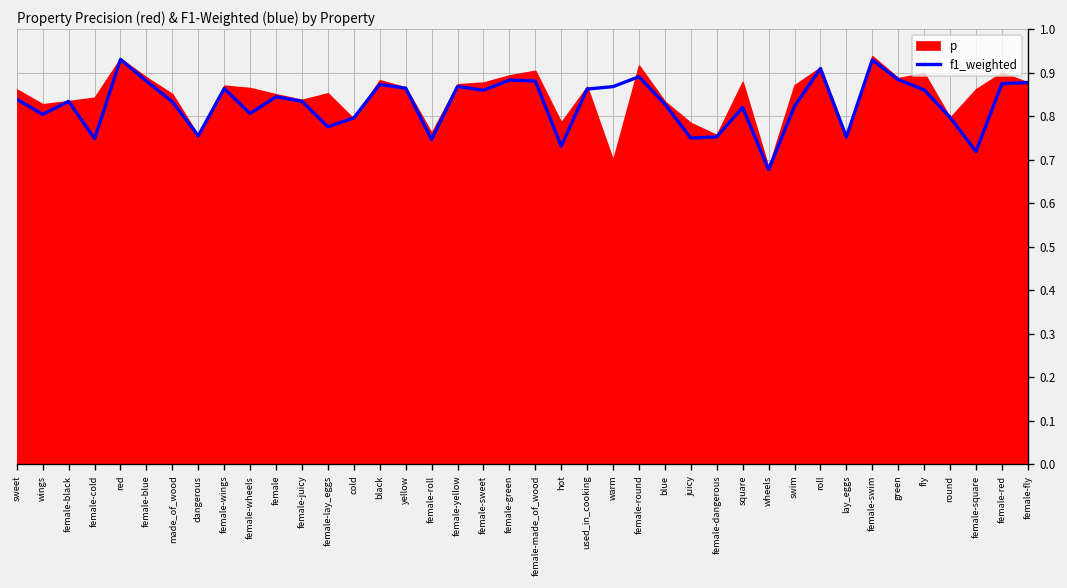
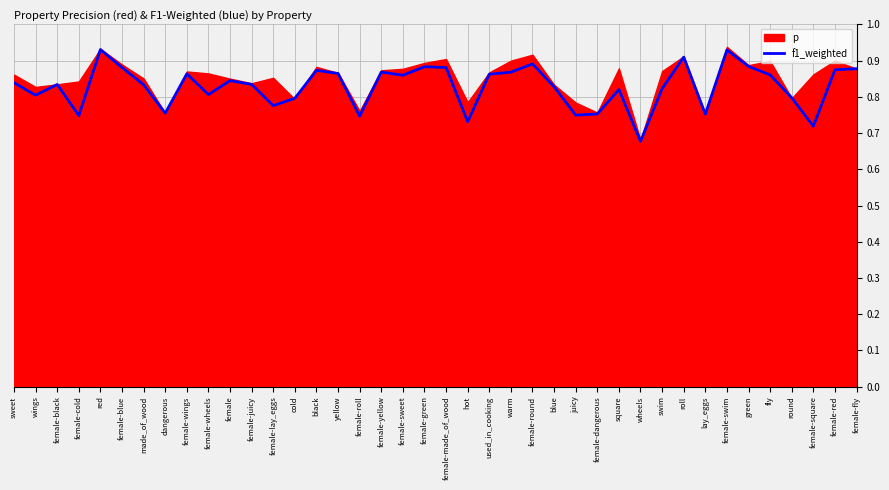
  {
    "f1_weighted": {
      "sweet": 0.84,
      "wings": 0.80,
      "female-cold": 0.75,
      "female-blue": 0.88,
      "made_of_wood": 0.83,
      "female-wheels": 0.81,
      "female-lay_eggs": 0.78,
      "black": 0.87,
      "female-roll": 0.75,
      "female-sweet": 0.86,
      "female-green": 0.88,
      "female-made_of_wood": 0.88,
      "hot": 0.73,
      "warm": 0.87,
      "female-round": 0.89,
      "juicy": 0.75,
      "square": 0.82,
      "swim": 0.82,
      "female-swim": 0.93,
      "fly": 0.86,
      "female-square": 0.72,
      "female-red": 0.87
    },
    "p": {
      "sweet": 0.86,
      "wings": 0.83,
      "female-cold": 0.84,
      "female-blue": 0.89,
      "made_of_wood": 0.85,
      "female-wheels": 0.86,
      "female-lay_eggs": 0.85,
      "black": 0.88,
      "female-roll": 0.76,
      "female-sweet": 0.88,
      "female-green": 0.89,
      "female-made_of_wood": 0.90,
      "hot": 0.79,
-     "warm": 0.70,
+     "warm": 0.90,
      "female-round": 0.92,
      "juicy": 0.78,
      "square": 0.88,
      "swim": 0.87,
      "female-swim": 0.94,
      "female-square": 0.86
    }
  }
